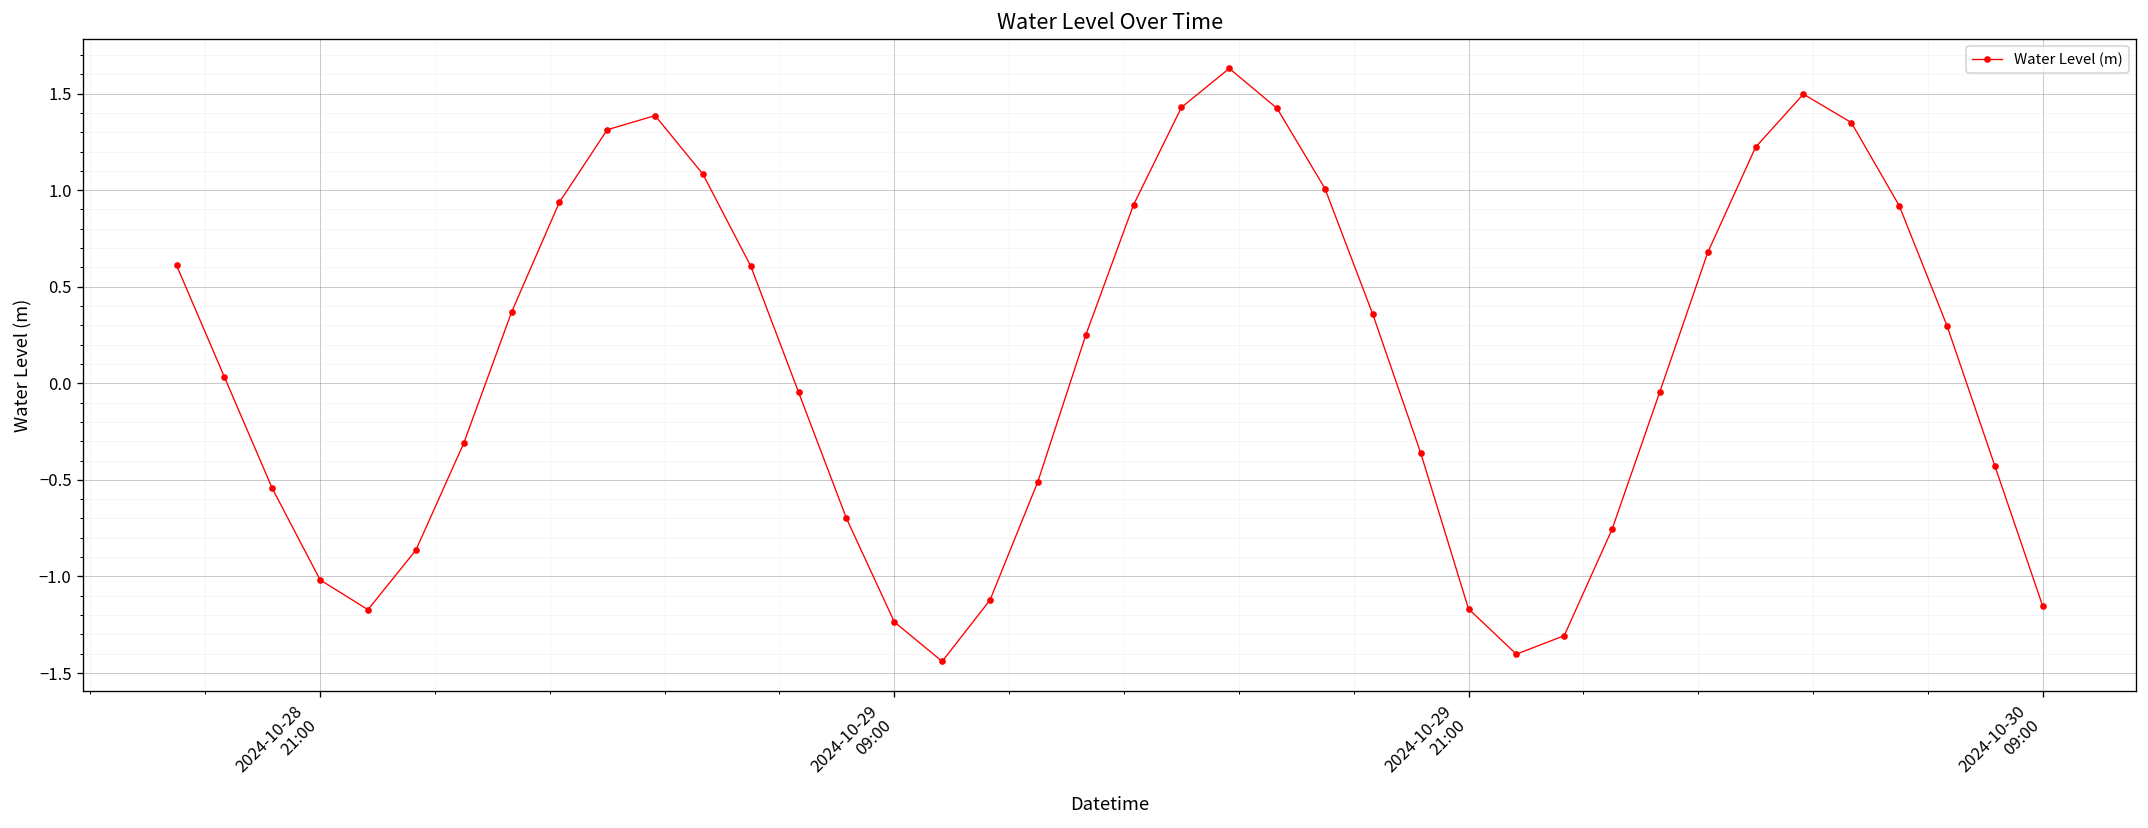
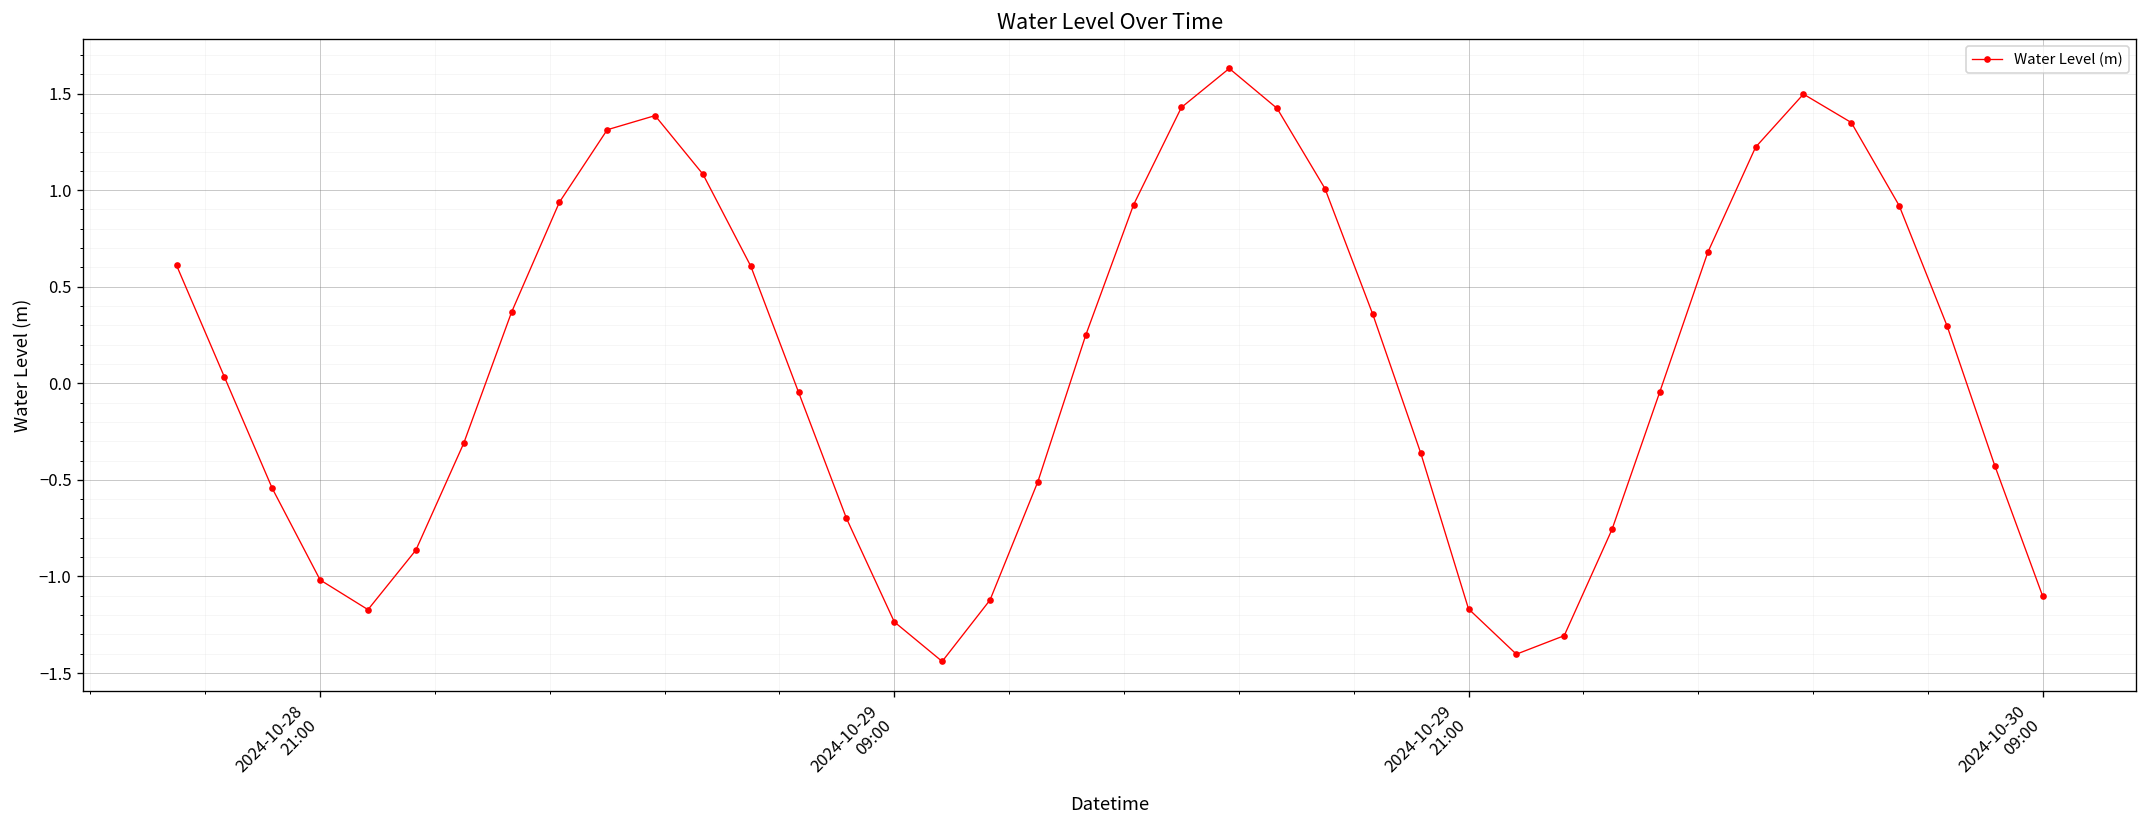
  {
    "2024-10-28 21:00": -1.02,
    "2024-10-29 09:00": -1.24,
    "2024-10-29 21:00": -1.17,
-   "2024-10-30 09:00": -1.15
+   "2024-10-30 09:00": -1.10
  }
